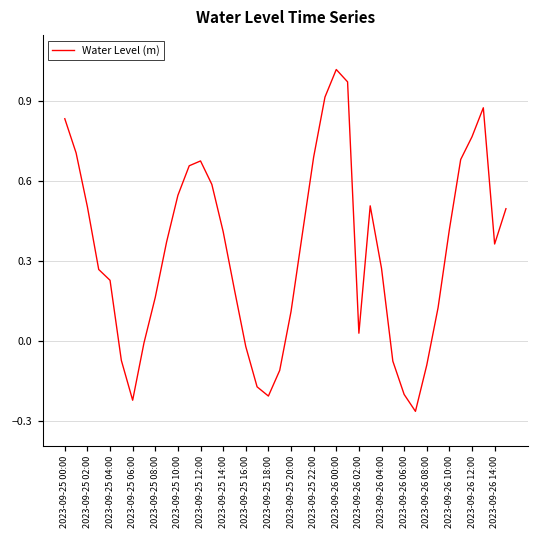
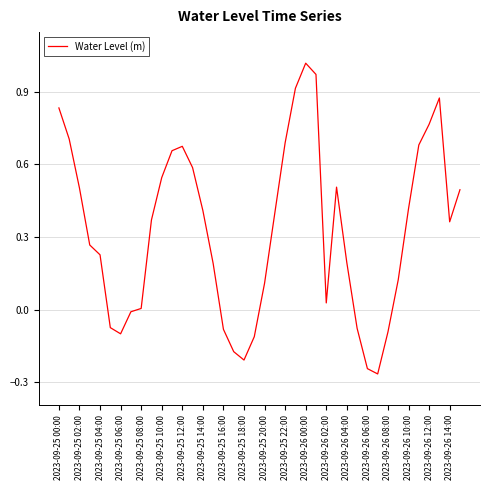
  {
    "2023-09-25 00:00": 0.83,
    "2023-09-25 02:00": 0.50,
    "2023-09-25 04:00": 0.23,
-   "2023-09-25 06:00": -0.22,
-   "2023-09-25 08:00": 0.16,
+   "2023-09-25 06:00": -0.10,
+   "2023-09-25 08:00": 0.01,
    "2023-09-25 10:00": 0.55,
    "2023-09-25 12:00": 0.67,
    "2023-09-25 14:00": 0.41,
-   "2023-09-25 16:00": -0.02,
+   "2023-09-25 16:00": -0.08,
    "2023-09-25 18:00": -0.21,
    "2023-09-25 20:00": 0.11,
    "2023-09-25 22:00": 0.69,
    "2023-09-26 00:00": 1.02,
    "2023-09-26 02:00": 0.03,
-   "2023-09-26 04:00": 0.27,
-   "2023-09-26 06:00": -0.20,
+   "2023-09-26 04:00": 0.19,
+   "2023-09-26 06:00": -0.24,
    "2023-09-26 08:00": -0.09,
    "2023-09-26 10:00": 0.42,
    "2023-09-26 12:00": 0.77,
    "2023-09-26 14:00": 0.36
  }
